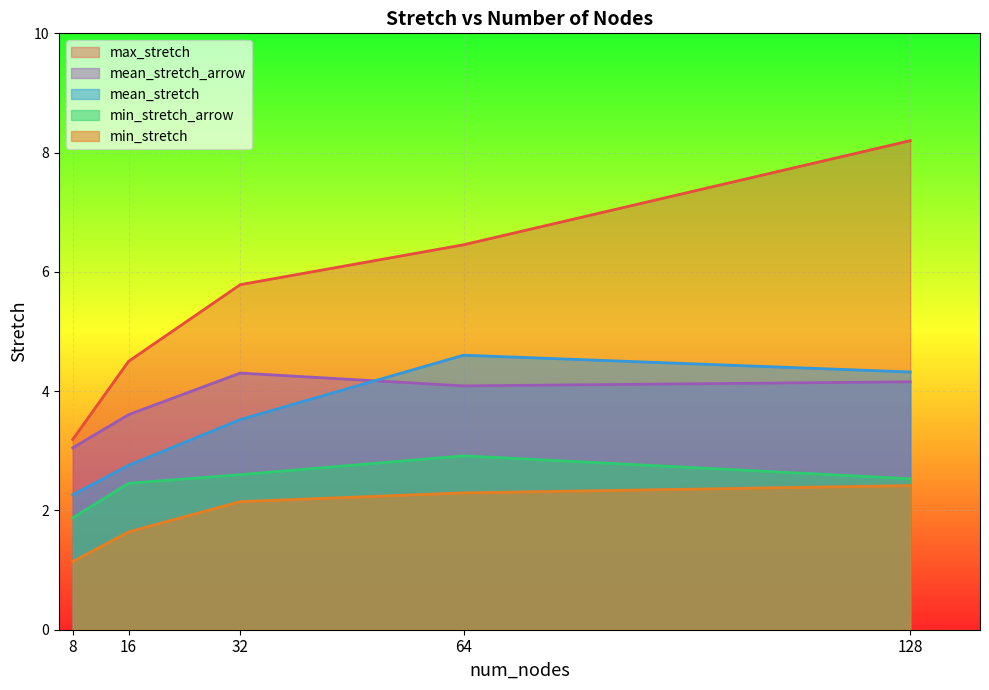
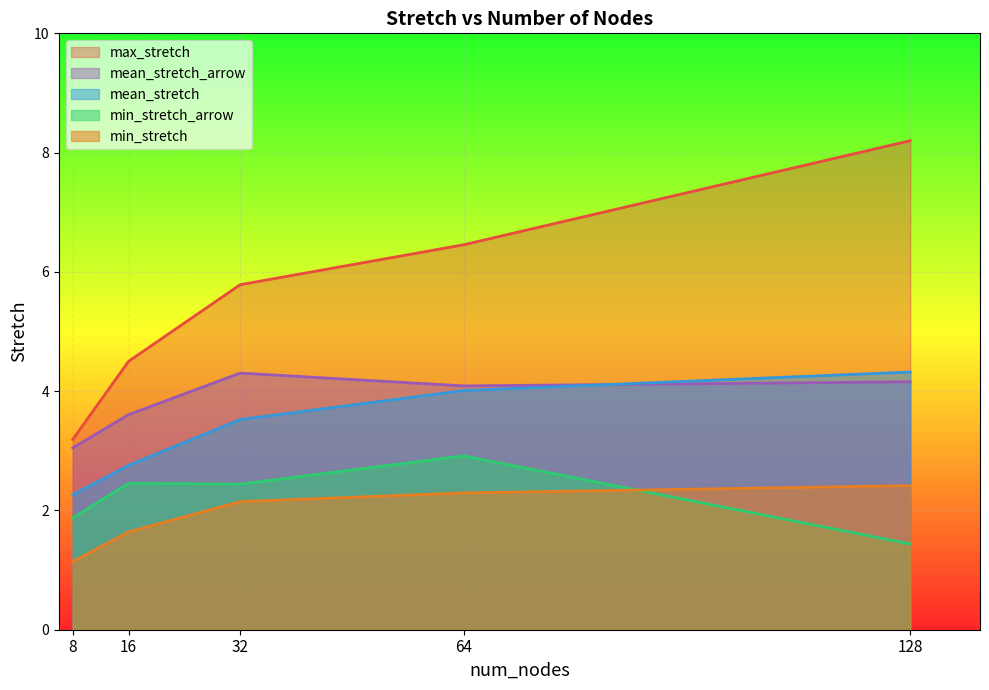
  {
    "mean_stretch_arrow": {
      "8": 3.0,
      "16": 3.6,
      "32": 4.3,
      "64": 4.1,
      "128": 4.2
    },
    "mean_stretch": {
      "8": 2.3,
      "16": 2.8,
      "32": 3.5,
-     "64": 4.6,
+     "64": 4.0,
      "128": 4.3
    },
    "min_stretch_arrow": {
      "8": 1.9,
      "16": 2.5,
-     "32": 2.6,
+     "32": 2.4,
      "64": 2.9,
-     "128": 2.5
+     "128": 1.4
    }
  }
